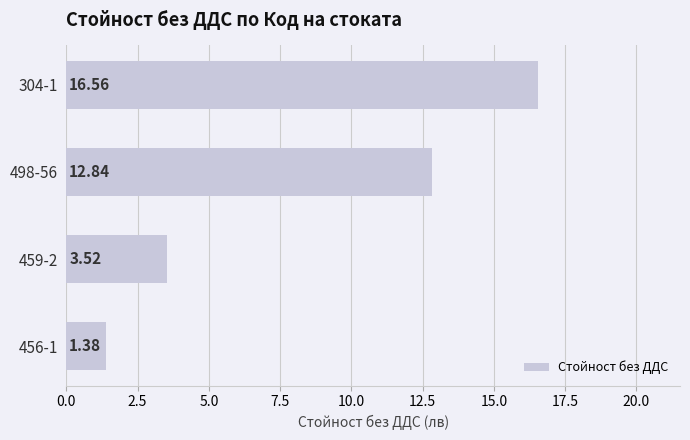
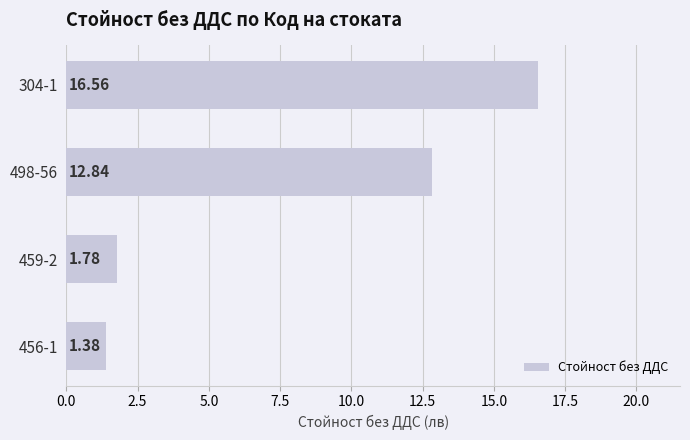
  {
    "304-1": 16.56,
    "498-56": 12.84,
-   "459-2": 3.52,
+   "459-2": 1.78,
    "456-1": 1.38
  }
